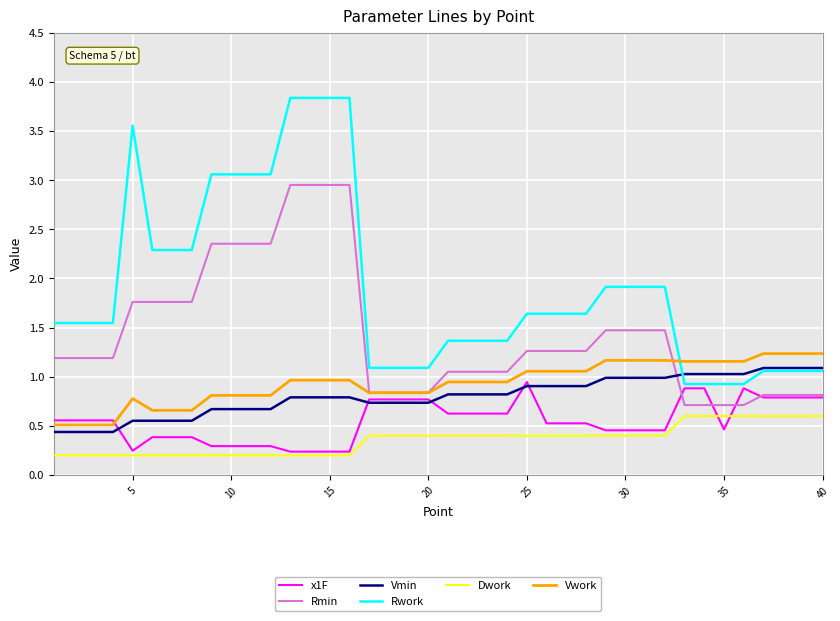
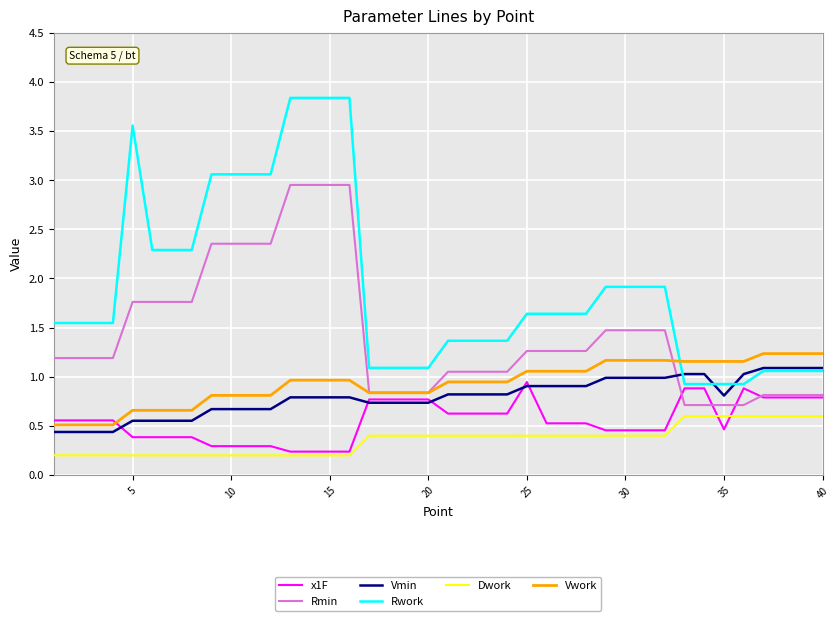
  {
    "x1F": {
-     "5": 0.2,
+     "5": 0.4,
      "10": 0.3,
      "15": 0.2,
      "20": 0.8,
      "25": 0.9,
      "30": 0.5,
      "35": 0.5
    },
    "Rmin": {
      "5": 1.8,
      "10": 2.4,
      "15": 3.0,
      "25": 1.3,
      "30": 1.5,
      "35": 0.7
    },
    "Vmin": {
      "5": 0.6,
      "10": 0.7,
      "15": 0.8,
      "20": 0.7,
      "25": 0.9,
      "30": 1.0,
-     "35": 1.0,
+     "35": 0.8,
      "40": 1.1
    },
    "Rwork": {
      "5": 3.6,
      "10": 3.1,
      "15": 3.8,
      "20": 1.1,
      "25": 1.6,
      "30": 1.9,
      "35": 0.9,
      "40": 1.1
    },
    "Dwork": {
      "5": 0.2,
      "10": 0.2,
      "15": 0.2,
      "20": 0.4,
      "25": 0.4,
      "30": 0.4,
      "35": 0.6,
      "40": 0.6
    },
    "Vwork": {
-     "5": 0.8,
+     "5": 0.7,
      "10": 0.8,
      "15": 1.0,
      "25": 1.1,
      "30": 1.2,
      "35": 1.2,
      "40": 1.2
    }
  }
